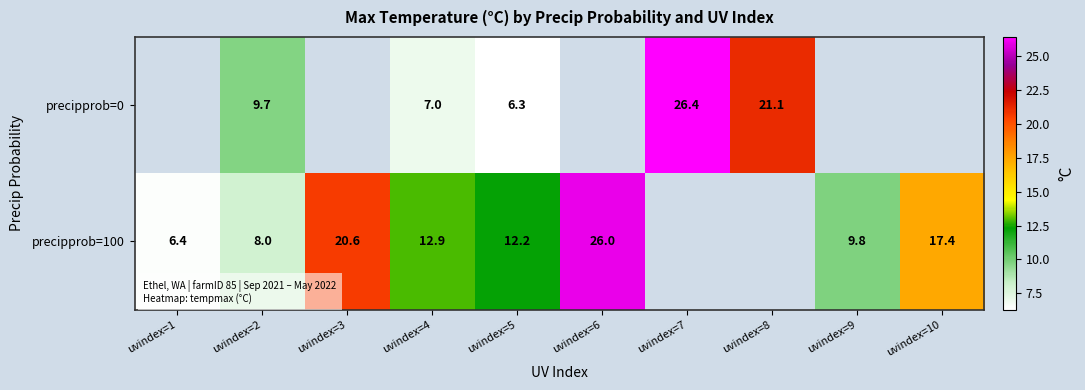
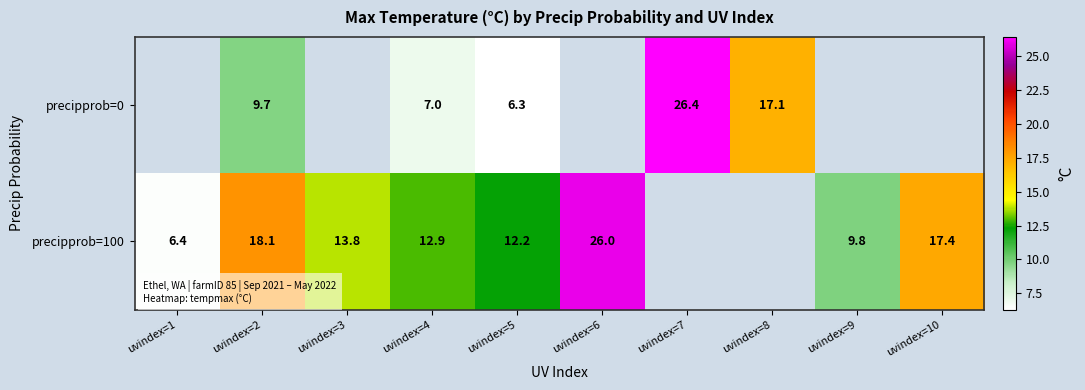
  {
    "precipprob=0": {
      "uvindex=2": 9.7,
      "uvindex=4": 7.0,
      "uvindex=5": 6.3,
      "uvindex=7": 26.4,
-     "uvindex=8": 21.1
+     "uvindex=8": 17.1
    },
    "precipprob=100": {
      "uvindex=1": 6.4,
-     "uvindex=2": 8.0,
-     "uvindex=3": 20.6,
+     "uvindex=2": 18.1,
+     "uvindex=3": 13.8,
      "uvindex=4": 12.9,
      "uvindex=5": 12.2,
      "uvindex=6": 26.0,
      "uvindex=9": 9.8,
      "uvindex=10": 17.4
    }
  }
